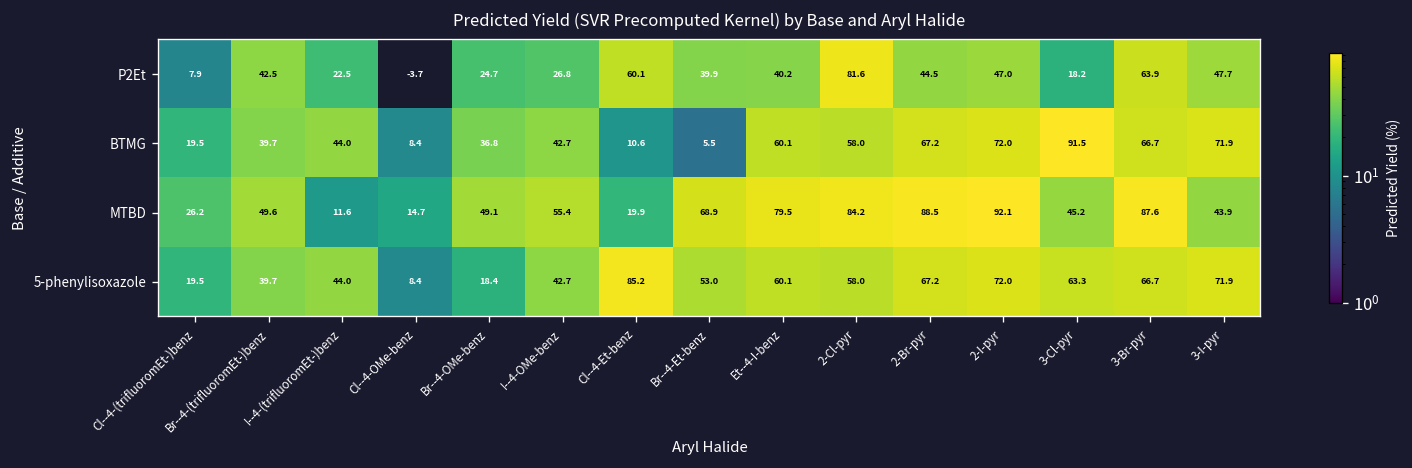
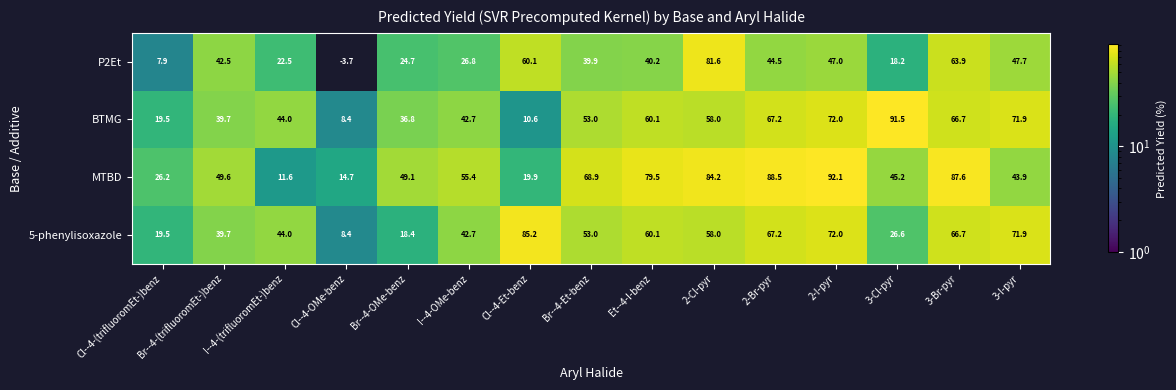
  {
    "P2Et": {
      "Cl--4-(trifluoromEt-)benz": 7.9,
      "Br--4-(trifluoromEt-)benz": 42.5,
      "I--4-(trifluoromEt-)benz": 22.5,
      "Cl--4-OMe-benz": -3.7,
      "Br--4-OMe-benz": 24.7,
      "I--4-OMe-benz": 26.8,
      "Cl--4-Et-benz": 60.1,
      "Br--4-Et-benz": 39.9,
      "Et--4-I-benz": 40.2,
      "2-Cl-pyr": 81.6,
      "2-Br-pyr": 44.5,
      "2-I-pyr": 47.0,
      "3-Cl-pyr": 18.2,
      "3-Br-pyr": 63.9,
      "3-I-pyr": 47.7
    },
    "BTMG": {
      "Cl--4-(trifluoromEt-)benz": 19.5,
      "Br--4-(trifluoromEt-)benz": 39.7,
      "I--4-(trifluoromEt-)benz": 44.0,
      "Cl--4-OMe-benz": 8.4,
      "Br--4-OMe-benz": 36.8,
      "I--4-OMe-benz": 42.7,
      "Cl--4-Et-benz": 10.6,
-     "Br--4-Et-benz": 5.5,
+     "Br--4-Et-benz": 53.0,
      "Et--4-I-benz": 60.1,
      "2-Cl-pyr": 58.0,
      "2-Br-pyr": 67.2,
      "2-I-pyr": 72.0,
      "3-Cl-pyr": 91.5,
      "3-Br-pyr": 66.7,
      "3-I-pyr": 71.9
    },
    "MTBD": {
      "Cl--4-(trifluoromEt-)benz": 26.2,
      "Br--4-(trifluoromEt-)benz": 49.6,
      "I--4-(trifluoromEt-)benz": 11.6,
      "Cl--4-OMe-benz": 14.7,
      "Br--4-OMe-benz": 49.1,
      "I--4-OMe-benz": 55.4,
      "Cl--4-Et-benz": 19.9,
      "Br--4-Et-benz": 68.9,
      "Et--4-I-benz": 79.5,
      "2-Cl-pyr": 84.2,
      "2-Br-pyr": 88.5,
      "2-I-pyr": 92.1,
      "3-Cl-pyr": 45.2,
      "3-Br-pyr": 87.6,
      "3-I-pyr": 43.9
    },
    "5-phenylisoxazole": {
      "Cl--4-(trifluoromEt-)benz": 19.5,
      "Br--4-(trifluoromEt-)benz": 39.7,
      "I--4-(trifluoromEt-)benz": 44.0,
      "Cl--4-OMe-benz": 8.4,
      "Br--4-OMe-benz": 18.4,
      "I--4-OMe-benz": 42.7,
      "Cl--4-Et-benz": 85.2,
      "Br--4-Et-benz": 53.0,
      "Et--4-I-benz": 60.1,
      "2-Cl-pyr": 58.0,
      "2-Br-pyr": 67.2,
      "2-I-pyr": 72.0,
-     "3-Cl-pyr": 63.3,
+     "3-Cl-pyr": 26.6,
      "3-Br-pyr": 66.7,
      "3-I-pyr": 71.9
    }
  }
